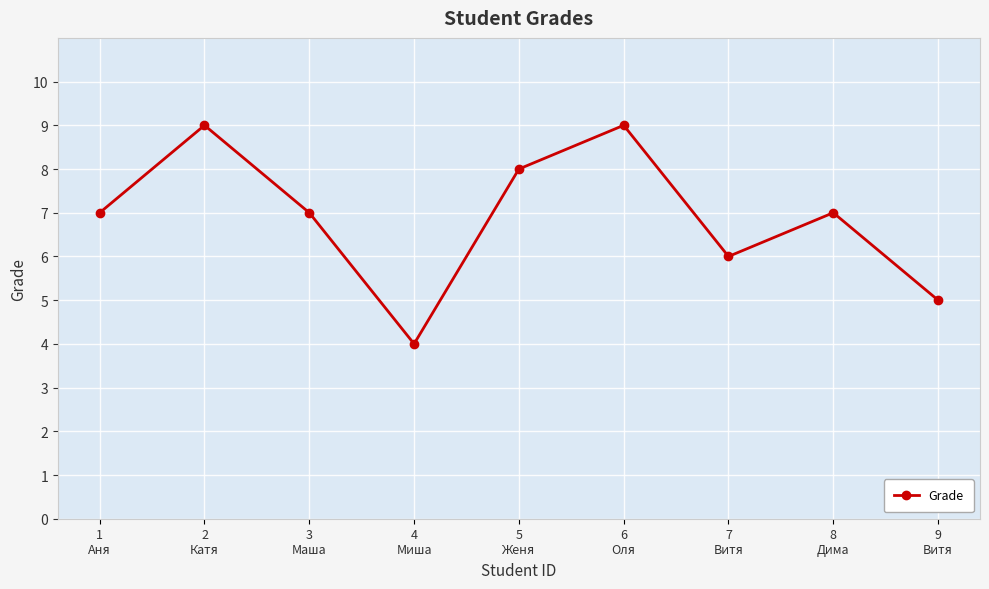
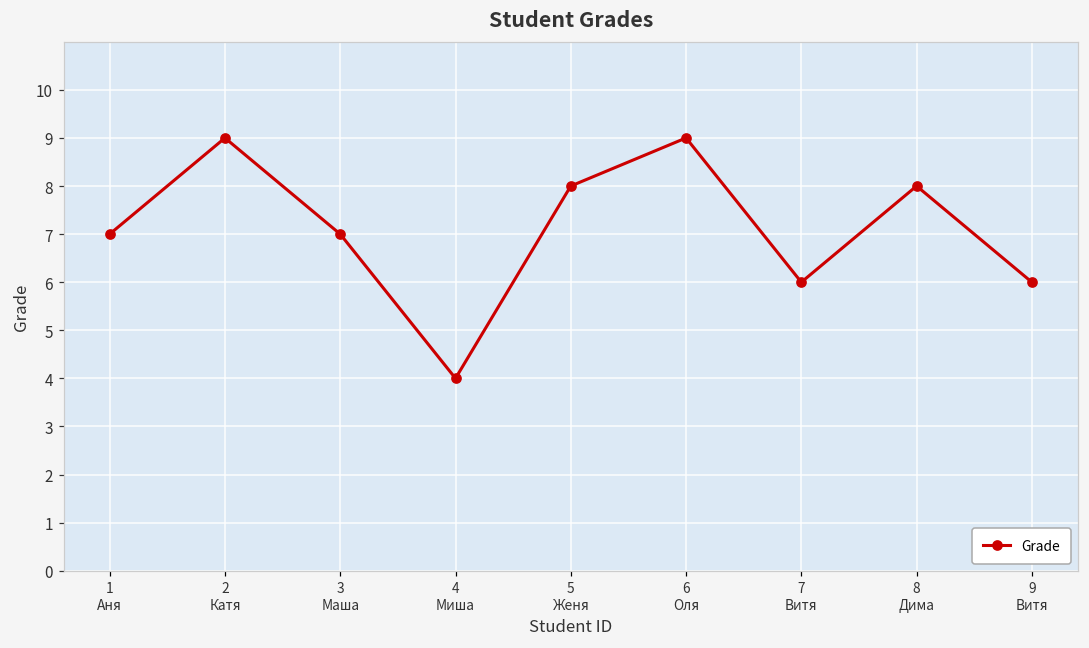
  {
    "1 Аня": 7,
    "2 Катя": 9,
    "3 Маша": 7,
    "4 Миша": 4,
    "5 Женя": 8,
    "6 Оля": 9,
    "7 Витя": 6,
-   "8 Дима": 7,
-   "9 Витя": 5
+   "8 Дима": 8,
+   "9 Витя": 6
  }
